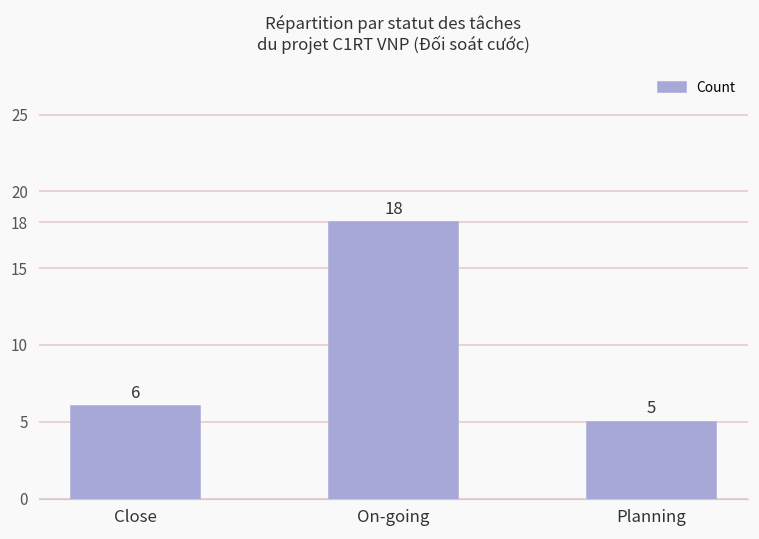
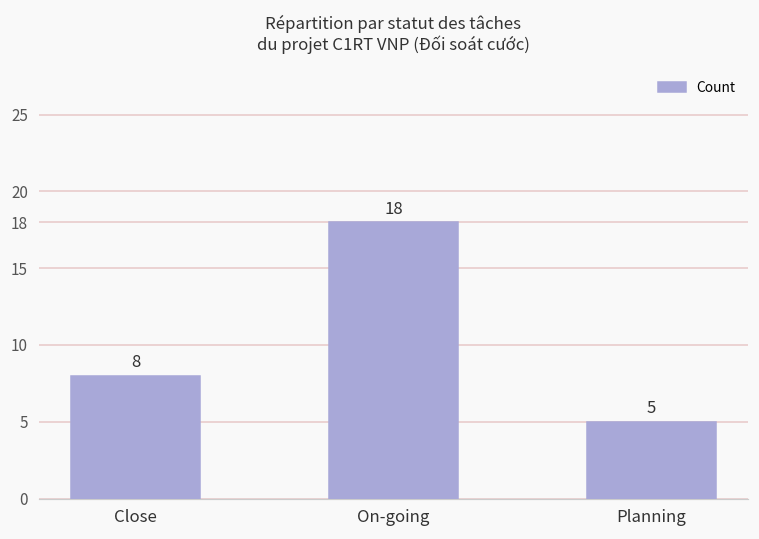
  {
-   "Close": 6,
+   "Close": 8,
    "On-going": 18,
    "Planning": 5
  }
